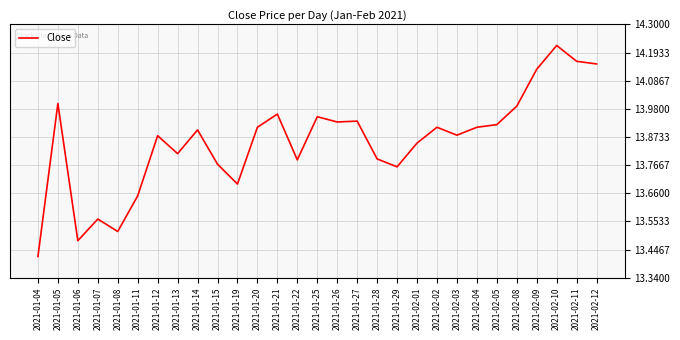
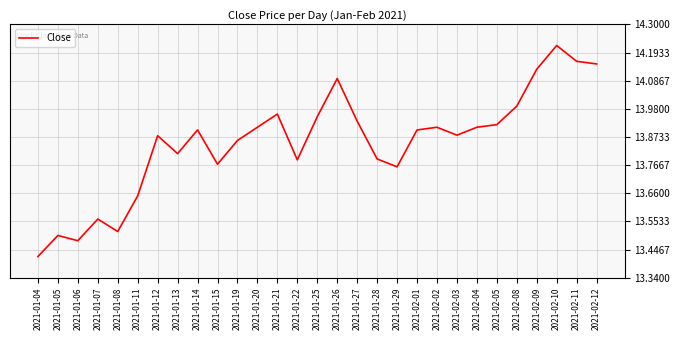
  {
    "2021-01-04": 13.42,
-   "2021-01-05": 14.0,
+   "2021-01-05": 13.5,
    "2021-01-06": 13.48,
    "2021-01-07": 13.56,
    "2021-01-08": 13.51,
    "2021-01-11": 13.65,
    "2021-01-12": 13.88,
    "2021-01-13": 13.81,
    "2021-01-14": 13.90,
    "2021-01-15": 13.77,
-   "2021-01-19": 13.69,
+   "2021-01-19": 13.86,
    "2021-01-20": 13.91,
    "2021-01-21": 13.96,
    "2021-01-22": 13.79,
    "2021-01-25": 13.95,
-   "2021-01-26": 13.93,
+   "2021-01-26": 14.09,
    "2021-01-27": 13.93,
    "2021-01-28": 13.79,
    "2021-01-29": 13.76,
-   "2021-02-01": 13.85,
+   "2021-02-01": 13.90,
    "2021-02-02": 13.91,
    "2021-02-03": 13.88,
    "2021-02-04": 13.91,
    "2021-02-05": 13.92,
    "2021-02-08": 13.99,
    "2021-02-09": 14.13,
    "2021-02-10": 14.22,
    "2021-02-11": 14.16,
    "2021-02-12": 14.15
  }
